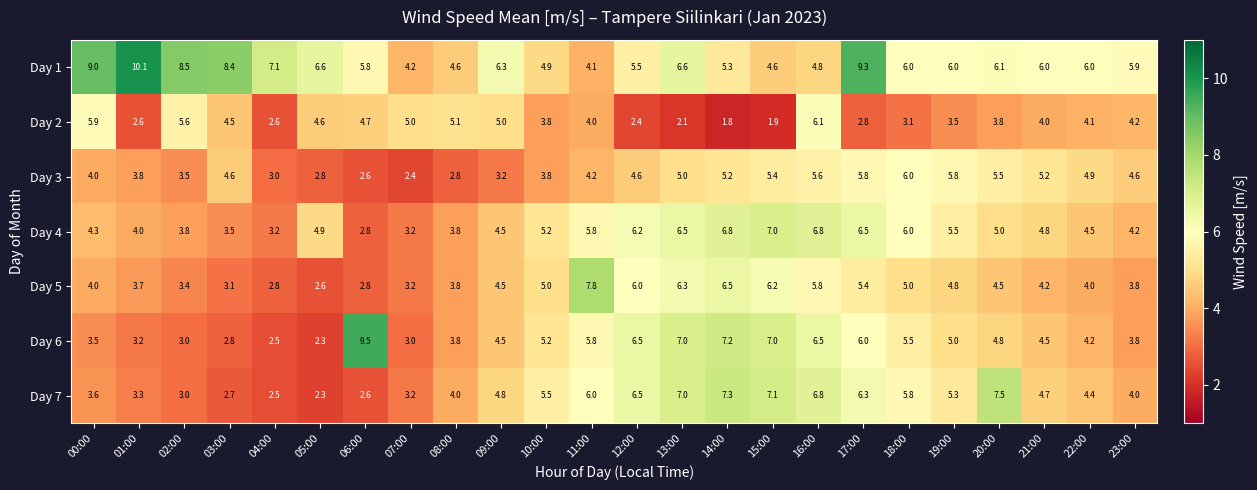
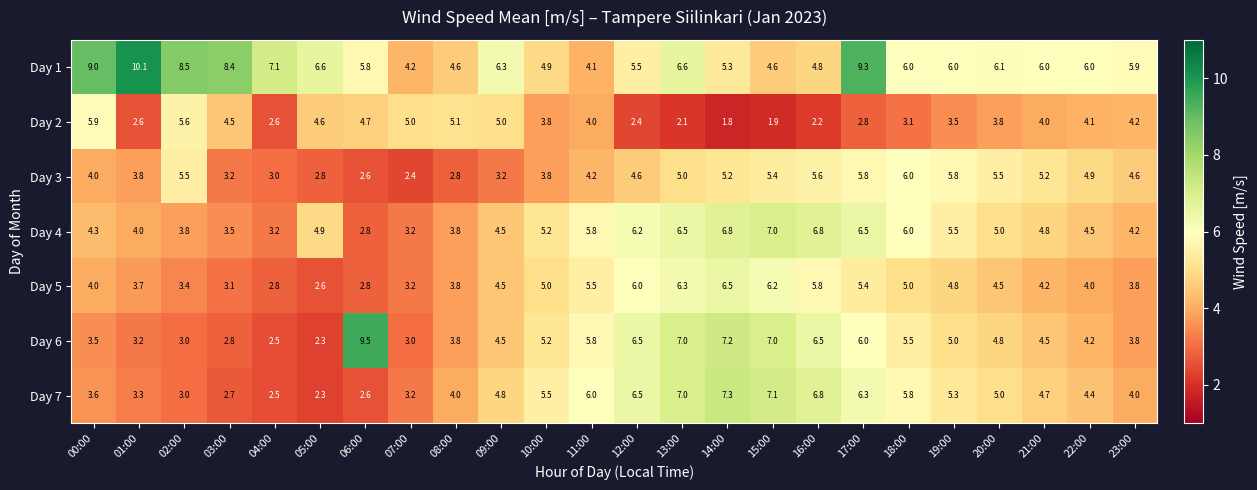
  {
    "Day 1": {
      "00:00": 9.0,
      "01:00": 10.1,
      "02:00": 8.5,
      "03:00": 8.4,
      "04:00": 7.1,
      "05:00": 6.6,
      "06:00": 5.8,
      "07:00": 4.2,
      "08:00": 4.6,
      "09:00": 6.3,
      "10:00": 4.9,
      "11:00": 4.1,
      "12:00": 5.5,
      "13:00": 6.6,
      "14:00": 5.3,
      "15:00": 4.6,
      "16:00": 4.8,
      "17:00": 9.3,
      "18:00": 6.0,
      "19:00": 6.0,
      "20:00": 6.1,
      "21:00": 6.0,
      "22:00": 6.0,
      "23:00": 5.9
    },
    "Day 2": {
      "00:00": 5.9,
      "01:00": 2.6,
      "02:00": 5.6,
      "03:00": 4.5,
      "04:00": 2.6,
      "05:00": 4.6,
      "06:00": 4.7,
      "07:00": 5.0,
      "08:00": 5.1,
      "09:00": 5.0,
      "10:00": 3.8,
      "11:00": 4.0,
      "12:00": 2.4,
      "13:00": 2.1,
      "14:00": 1.8,
      "15:00": 1.9,
-     "16:00": 6.1,
+     "16:00": 2.2,
      "17:00": 2.8,
      "18:00": 3.1,
      "19:00": 3.5,
      "20:00": 3.8,
      "21:00": 4.0,
      "22:00": 4.1,
      "23:00": 4.2
    },
    "Day 3": {
      "00:00": 4.0,
      "01:00": 3.8,
-     "02:00": 3.5,
-     "03:00": 4.6,
+     "02:00": 5.5,
+     "03:00": 3.2,
      "04:00": 3.0,
      "05:00": 2.8,
      "06:00": 2.6,
      "07:00": 2.4,
      "08:00": 2.8,
      "09:00": 3.2,
      "10:00": 3.8,
      "11:00": 4.2,
      "12:00": 4.6,
      "13:00": 5.0,
      "14:00": 5.2,
      "15:00": 5.4,
      "16:00": 5.6,
      "17:00": 5.8,
      "18:00": 6.0,
      "19:00": 5.8,
      "20:00": 5.5,
      "21:00": 5.2,
      "22:00": 4.9,
      "23:00": 4.6
    },
    "Day 4": {
      "00:00": 4.3,
      "01:00": 4.0,
      "02:00": 3.8,
      "03:00": 3.5,
      "04:00": 3.2,
      "05:00": 4.9,
      "06:00": 2.8,
      "07:00": 3.2,
      "08:00": 3.8,
      "09:00": 4.5,
      "10:00": 5.2,
      "11:00": 5.8,
      "12:00": 6.2,
      "13:00": 6.5,
      "14:00": 6.8,
      "15:00": 7.0,
      "16:00": 6.8,
      "17:00": 6.5,
      "18:00": 6.0,
      "19:00": 5.5,
      "20:00": 5.0,
      "21:00": 4.8,
      "22:00": 4.5,
      "23:00": 4.2
    },
    "Day 5": {
      "00:00": 4.0,
      "01:00": 3.7,
      "02:00": 3.4,
      "03:00": 3.1,
      "04:00": 2.8,
      "05:00": 2.6,
      "06:00": 2.8,
      "07:00": 3.2,
      "08:00": 3.8,
      "09:00": 4.5,
      "10:00": 5.0,
-     "11:00": 7.8,
+     "11:00": 5.5,
      "12:00": 6.0,
      "13:00": 6.3,
      "14:00": 6.5,
      "15:00": 6.2,
      "16:00": 5.8,
      "17:00": 5.4,
      "18:00": 5.0,
      "19:00": 4.8,
      "20:00": 4.5,
      "21:00": 4.2,
      "22:00": 4.0,
      "23:00": 3.8
    },
    "Day 6": {
      "00:00": 3.5,
      "01:00": 3.2,
      "02:00": 3.0,
      "03:00": 2.8,
      "04:00": 2.5,
      "05:00": 2.3,
      "06:00": 9.5,
      "07:00": 3.0,
      "08:00": 3.8,
      "09:00": 4.5,
      "10:00": 5.2,
      "11:00": 5.8,
      "12:00": 6.5,
      "13:00": 7.0,
      "14:00": 7.2,
      "15:00": 7.0,
      "16:00": 6.5,
      "17:00": 6.0,
      "18:00": 5.5,
      "19:00": 5.0,
      "20:00": 4.8,
      "21:00": 4.5,
      "22:00": 4.2,
      "23:00": 3.8
    },
    "Day 7": {
      "00:00": 3.6,
      "01:00": 3.3,
      "02:00": 3.0,
      "03:00": 2.7,
      "04:00": 2.5,
      "05:00": 2.3,
      "06:00": 2.6,
      "07:00": 3.2,
      "08:00": 4.0,
      "09:00": 4.8,
      "10:00": 5.5,
      "11:00": 6.0,
      "12:00": 6.5,
      "13:00": 7.0,
      "14:00": 7.3,
      "15:00": 7.1,
      "16:00": 6.8,
      "17:00": 6.3,
      "18:00": 5.8,
      "19:00": 5.3,
-     "20:00": 7.5,
+     "20:00": 5.0,
      "21:00": 4.7,
      "22:00": 4.4,
      "23:00": 4.0
    }
  }
